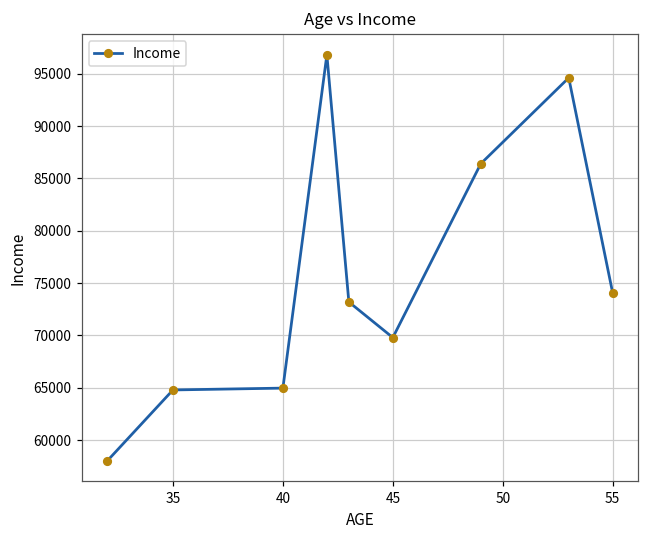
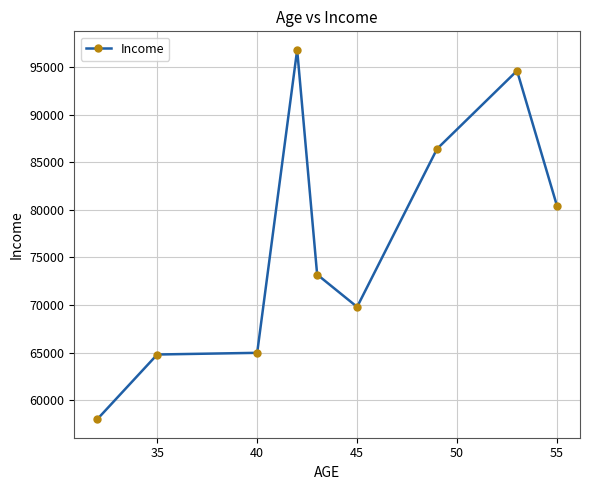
  {
    "35": 65000,
    "40": 65000,
    "45": 70000,
-   "55": 74000
+   "55": 80000
  }
